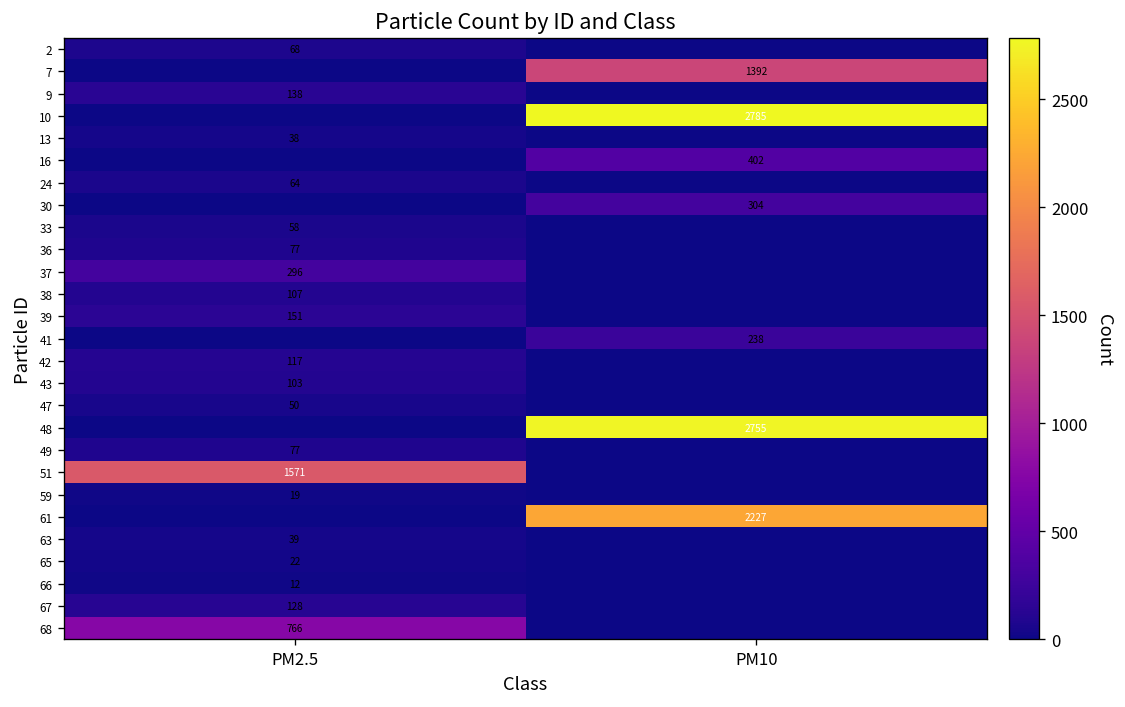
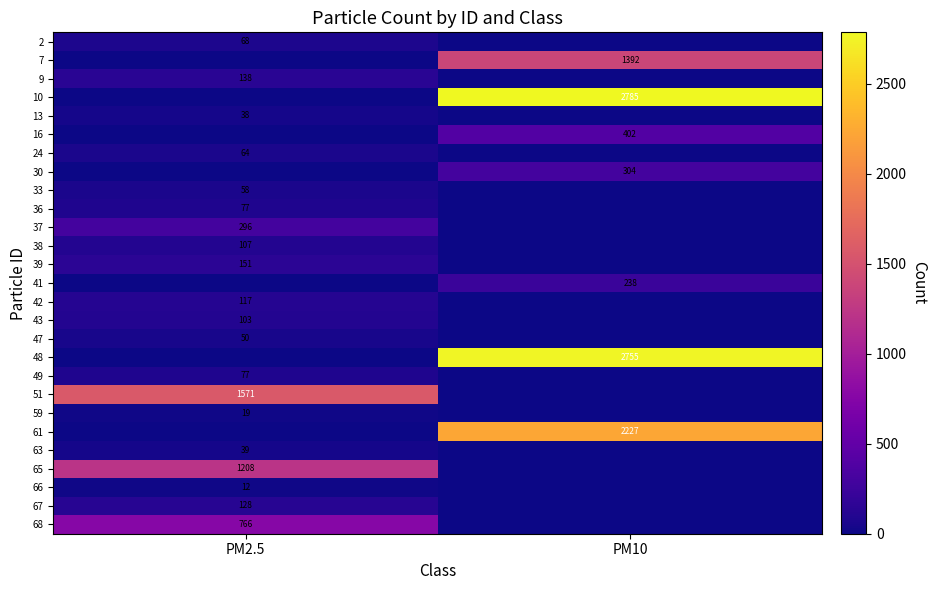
  {
    "2": {
      "PM2.5": 68
    },
    "7": {
      "PM10": 1392
    },
    "9": {
      "PM2.5": 138
    },
    "10": {
      "PM10": 2785
    },
    "13": {
      "PM2.5": 38
    },
    "16": {
      "PM10": 402
    },
    "24": {
      "PM2.5": 64
    },
    "30": {
      "PM10": 304
    },
    "33": {
      "PM2.5": 58
    },
    "36": {
      "PM2.5": 77
    },
    "37": {
      "PM2.5": 296
    },
    "38": {
      "PM2.5": 107
    },
    "39": {
      "PM2.5": 151
    },
    "41": {
      "PM10": 238
    },
    "42": {
      "PM2.5": 117
    },
    "43": {
      "PM2.5": 103
    },
    "47": {
      "PM2.5": 50
    },
    "48": {
      "PM10": 2755
    },
    "49": {
      "PM2.5": 77
    },
    "51": {
      "PM2.5": 1571
    },
    "59": {
      "PM2.5": 19
    },
    "61": {
      "PM10": 2227
    },
    "63": {
      "PM2.5": 39
    },
    "65": {
-     "PM2.5": 22
+     "PM2.5": 1208
    },
    "66": {
      "PM2.5": 12
    },
    "67": {
      "PM2.5": 128
    },
    "68": {
      "PM2.5": 766
    }
  }
